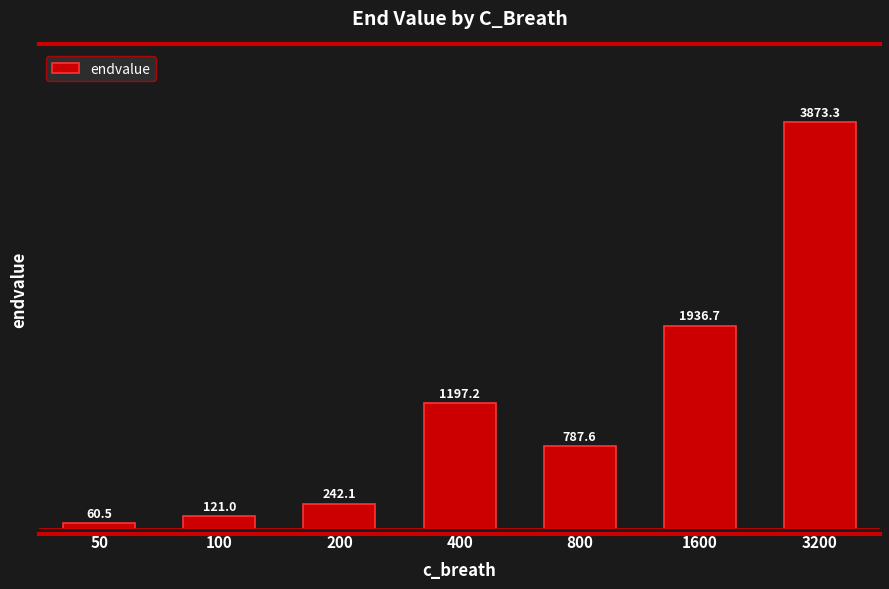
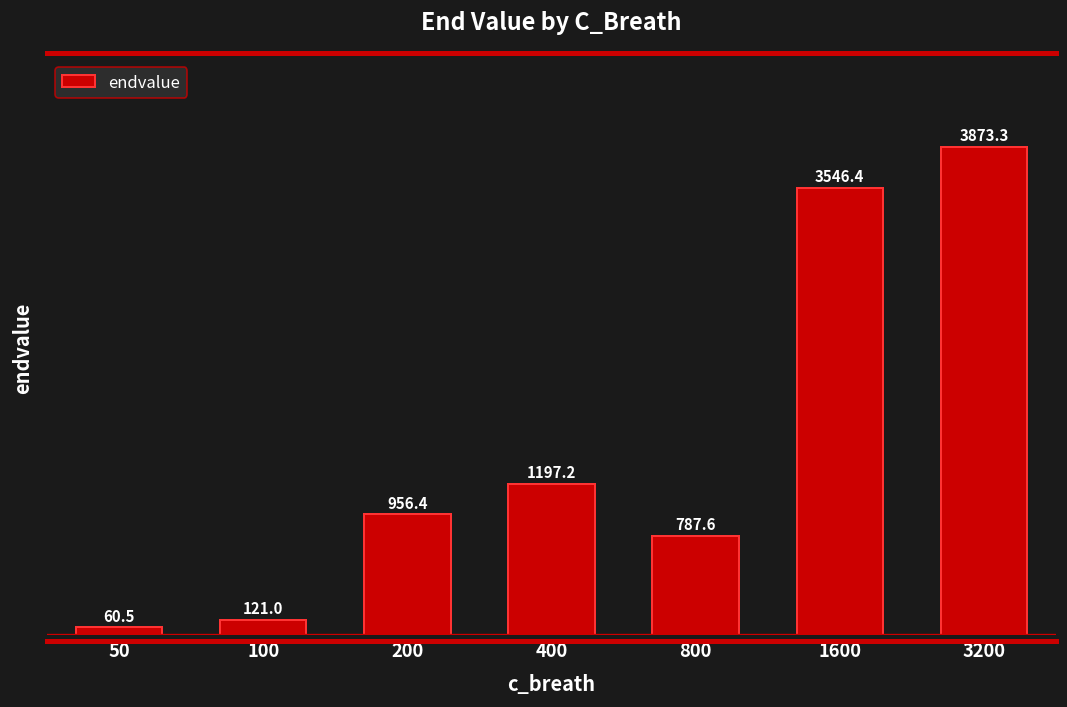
  {
    "50": 60.5,
    "100": 121.0,
-   "200": 242.1,
+   "200": 956.4,
    "400": 1197.2,
    "800": 787.6,
-   "1600": 1936.7,
+   "1600": 3546.4,
    "3200": 3873.3
  }
